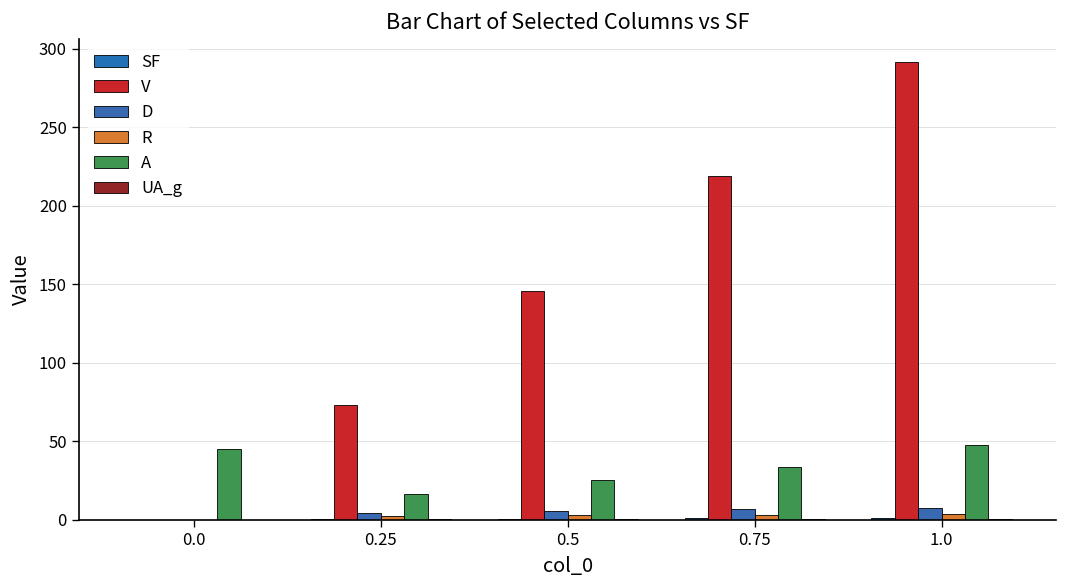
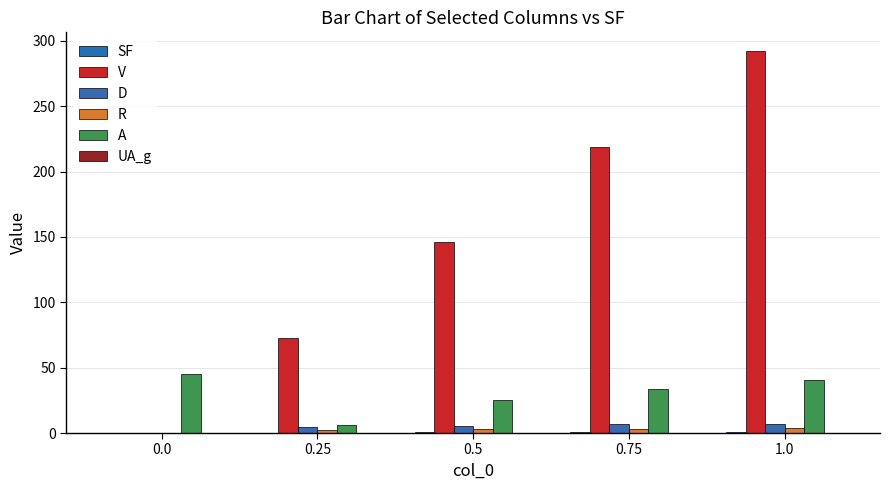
  {
    "R": {
      "0.0": 0,
      "0.25": 2,
      "0.5": 3,
      "0.75": 3,
      "1.0": 4
    },
    "A": {
      "0.0": 45,
-     "0.25": 16,
+     "0.25": 6,
      "0.5": 26,
      "0.75": 34,
-     "1.0": 47
+     "1.0": 41
    }
  }
